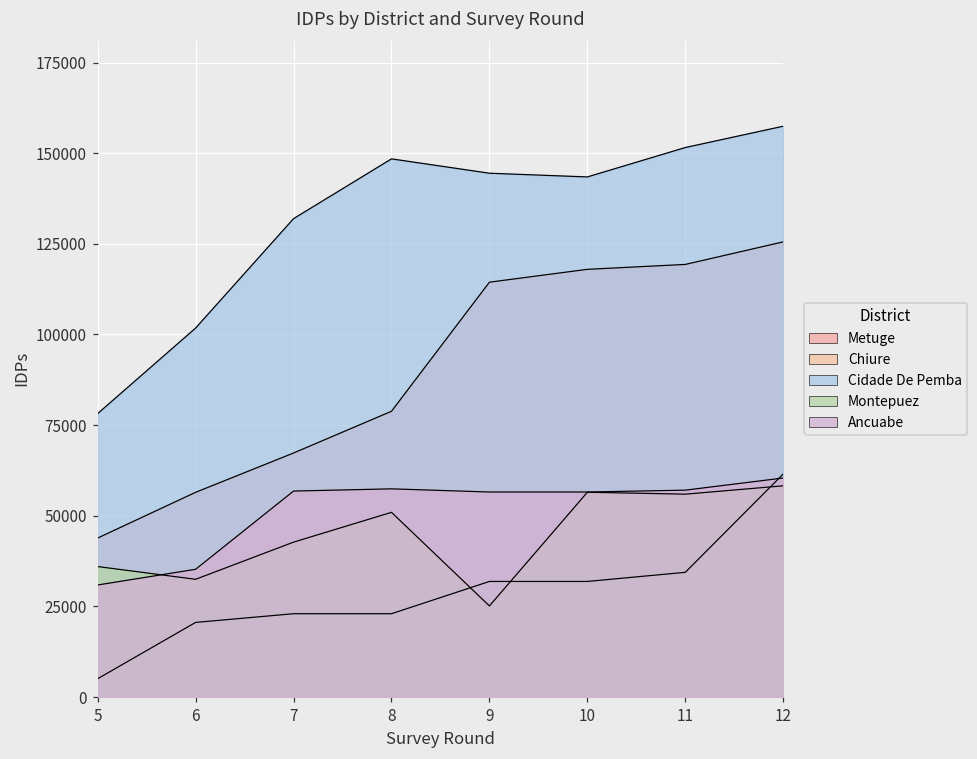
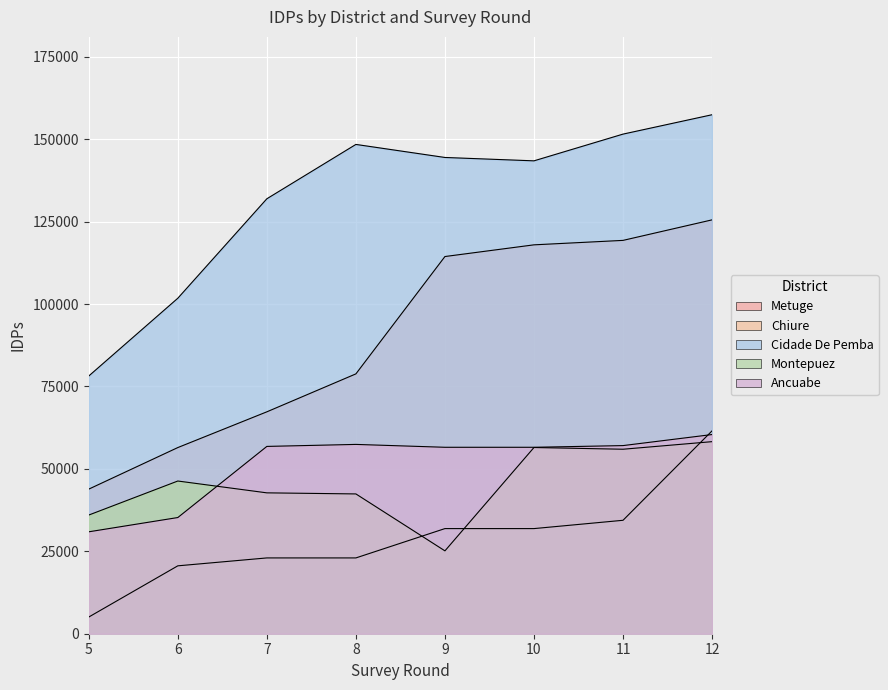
  {
    "Montepuez": {
      "5": 36000,
-     "6": 32000,
+     "6": 46000,
      "7": 43000,
-     "8": 51000,
+     "8": 42000,
      "9": 25000,
      "11": 56000,
      "12": 58000
    }
  }
